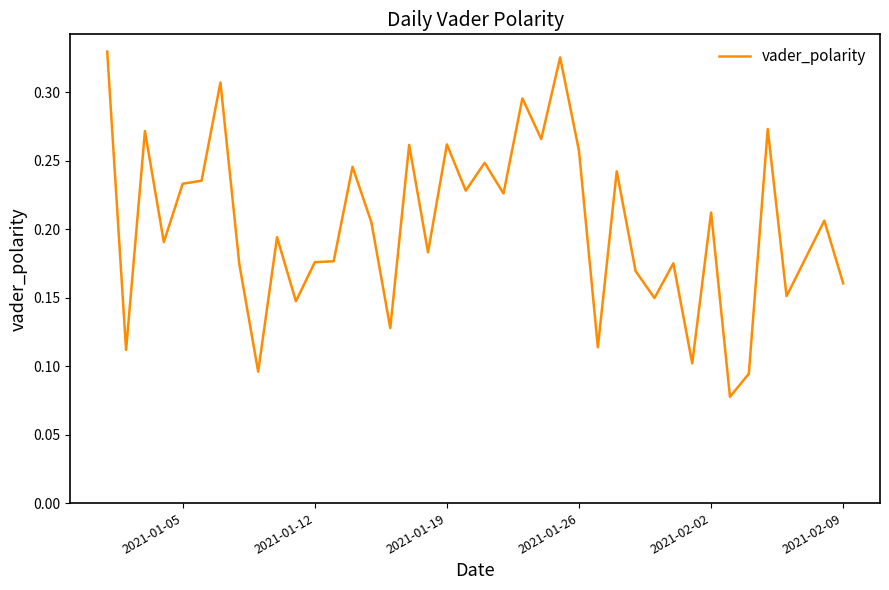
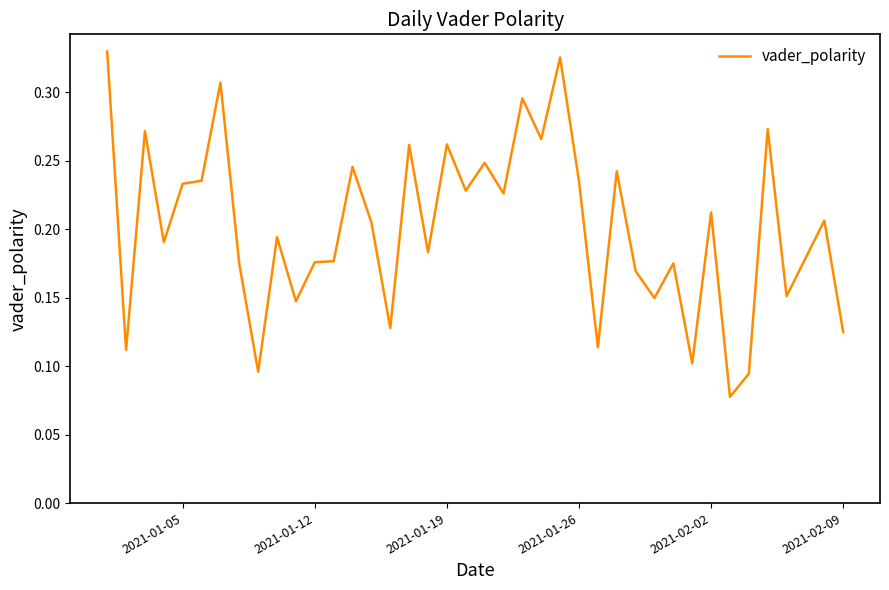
  {
    "2021-01-05": 0.233,
    "2021-01-12": 0.176,
    "2021-01-19": 0.262,
-   "2021-01-26": 0.257,
+   "2021-01-26": 0.235,
    "2021-02-02": 0.212,
-   "2021-02-09": 0.160
+   "2021-02-09": 0.125
  }
